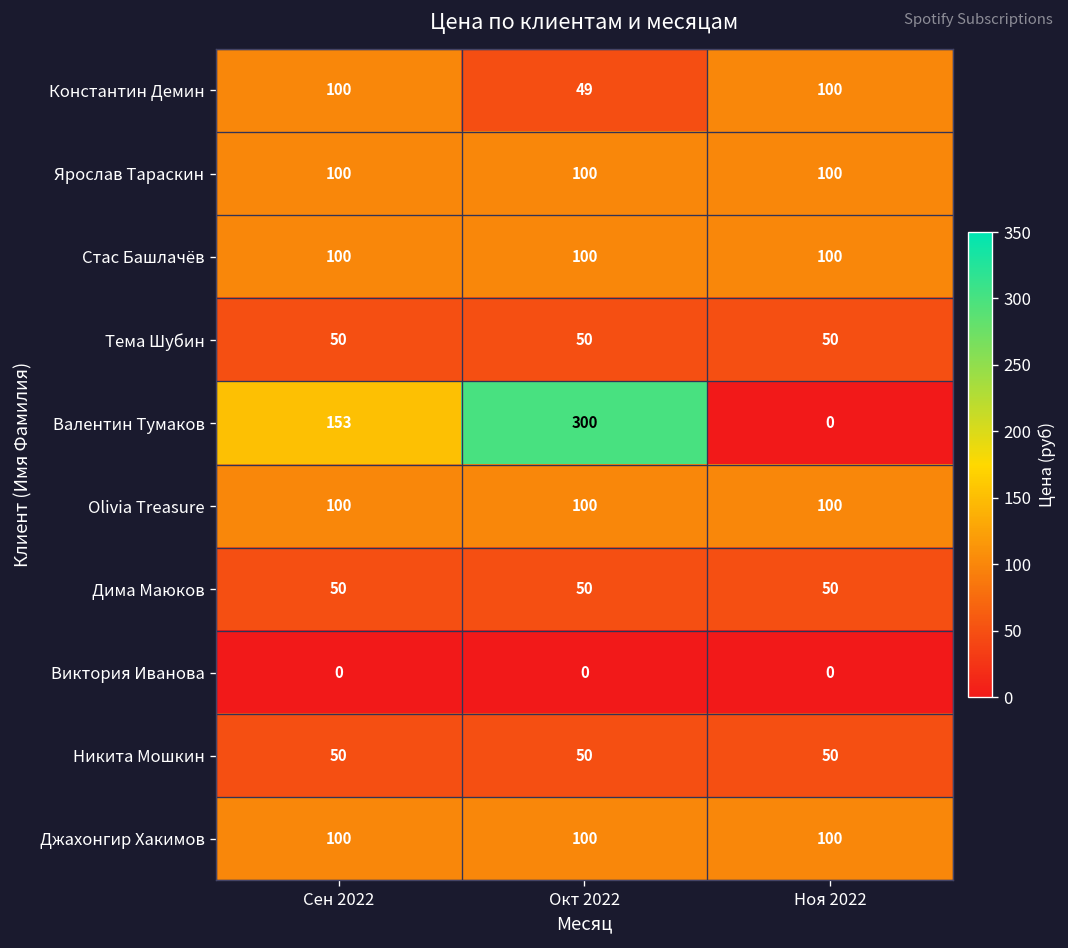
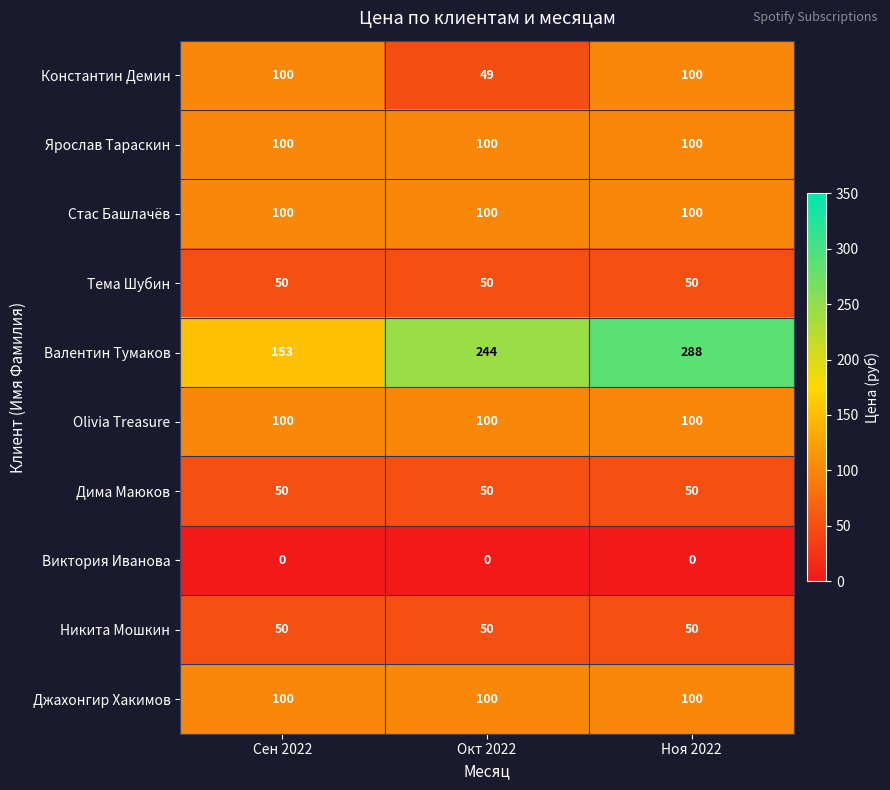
  {
    "Константин Демин": {
      "Сен 2022": 100,
      "Окт 2022": 49,
      "Ноя 2022": 100
    },
    "Ярослав Тараскин": {
      "Сен 2022": 100,
      "Окт 2022": 100,
      "Ноя 2022": 100
    },
    "Стас Башлачёв": {
      "Сен 2022": 100,
      "Окт 2022": 100,
      "Ноя 2022": 100
    },
    "Тема Шубин": {
      "Сен 2022": 50,
      "Окт 2022": 50,
      "Ноя 2022": 50
    },
    "Валентин Тумаков": {
      "Сен 2022": 153,
-     "Окт 2022": 300,
-     "Ноя 2022": 0
+     "Окт 2022": 244,
+     "Ноя 2022": 288
    },
    "Olivia Treasure": {
      "Сен 2022": 100,
      "Окт 2022": 100,
      "Ноя 2022": 100
    },
    "Дима Маюков": {
      "Сен 2022": 50,
      "Окт 2022": 50,
      "Ноя 2022": 50
    },
    "Виктория Иванова": {
      "Сен 2022": 0,
      "Окт 2022": 0,
      "Ноя 2022": 0
    },
    "Никита Мошкин": {
      "Сен 2022": 50,
      "Окт 2022": 50,
      "Ноя 2022": 50
    },
    "Джахонгир Хакимов": {
      "Сен 2022": 100,
      "Окт 2022": 100,
      "Ноя 2022": 100
    }
  }
